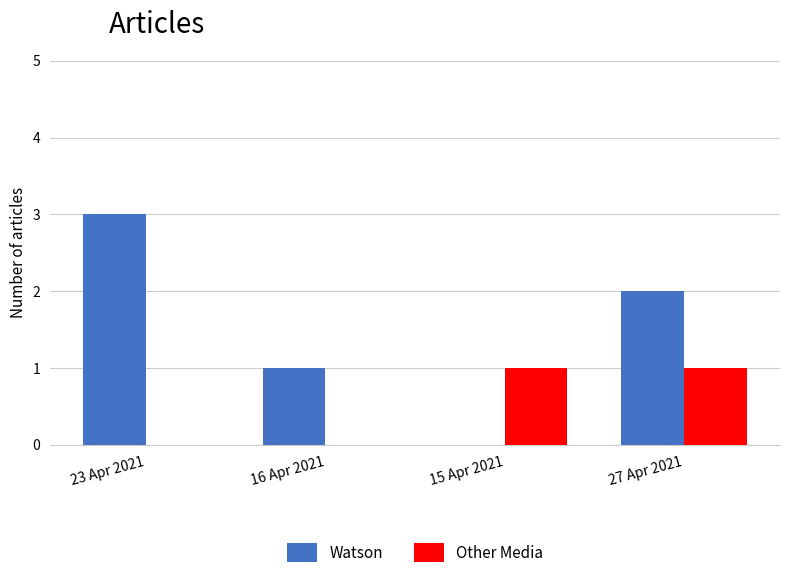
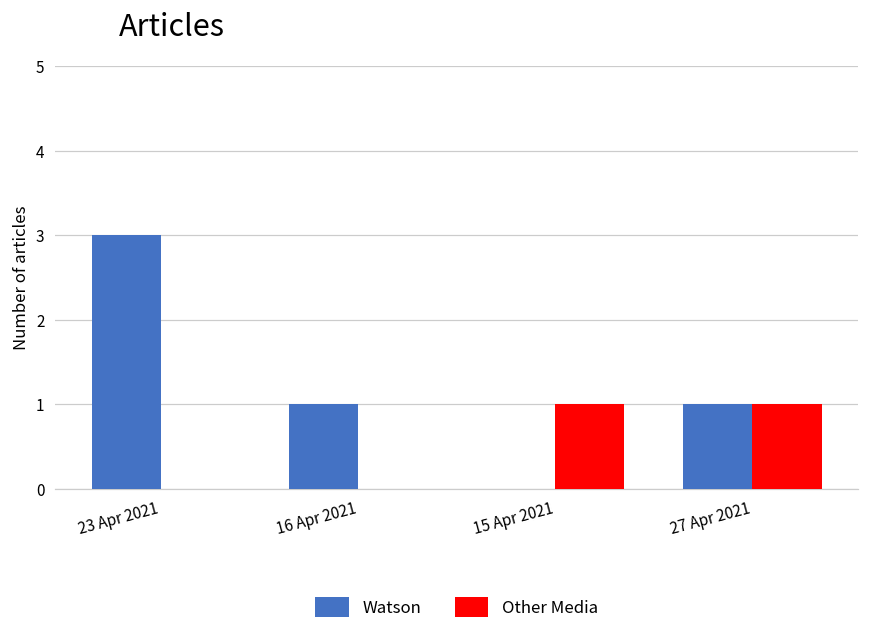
  {
    "Watson": {
      "23 Apr 2021": 3,
      "16 Apr 2021": 1,
      "15 Apr 2021": 0,
-     "27 Apr 2021": 2
+     "27 Apr 2021": 1
    },
    "Other Media": {
      "23 Apr 2021": 0,
      "16 Apr 2021": 0,
      "15 Apr 2021": 1,
      "27 Apr 2021": 1
    }
  }
